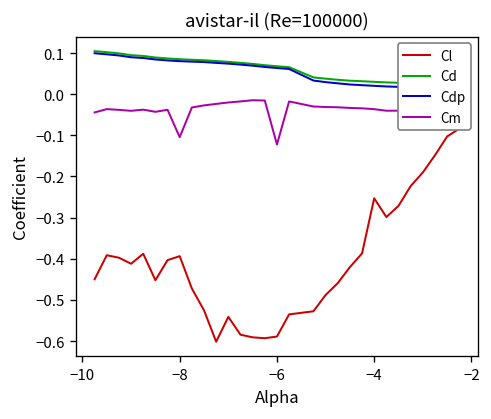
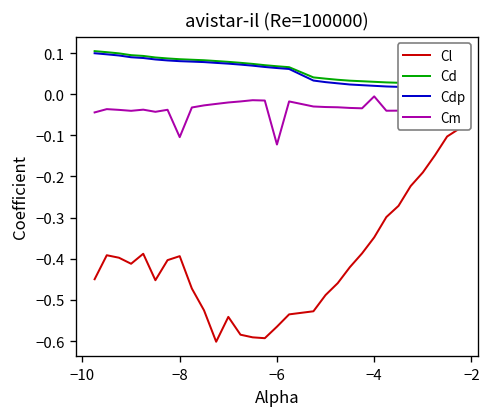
  {
    "Cl": {
      "−8": -0.39,
-     "−6": -0.59,
-     "−4": -0.25
+     "−6": -0.57,
+     "−4": -0.35
    },
    "Cd": {
      "−4": 0.03
    },
    "Cdp": {
      "−4": 0.02
    },
    "Cm": {
      "−8": -0.10,
      "−6": -0.12,
-     "−4": -0.04
+     "−4": -0.01
    }
  }
